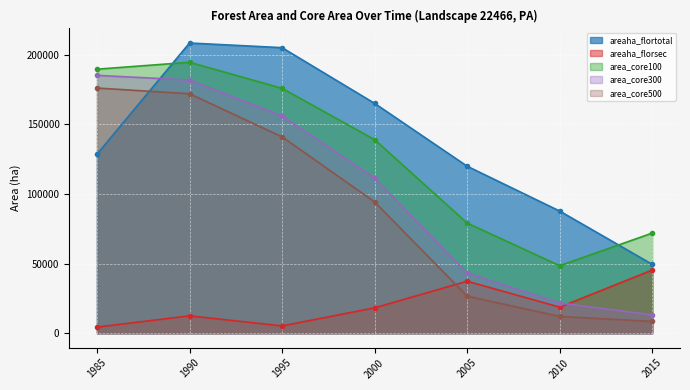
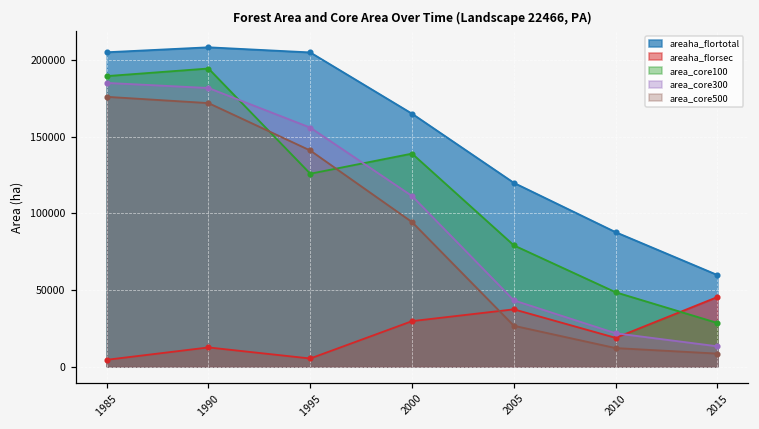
  {
    "areaha_flortotal": {
-     "1985": 128000,
+     "1985": 205000,
      "1990": 208000,
      "1995": 205000,
      "2000": 165000,
      "2005": 120000,
      "2010": 88000,
-     "2015": 49000
+     "2015": 60000
    },
    "areaha_florsec": {
      "1985": 4000,
      "1990": 12000,
      "1995": 5000,
-     "2000": 18000,
+     "2000": 30000,
      "2005": 37000,
      "2010": 19000,
      "2015": 45000
    },
    "area_core100": {
      "1985": 189000,
      "1990": 194000,
-     "1995": 176000,
+     "1995": 126000,
      "2000": 139000,
      "2005": 79000,
      "2010": 48000,
-     "2015": 72000
+     "2015": 28000
    }
  }
